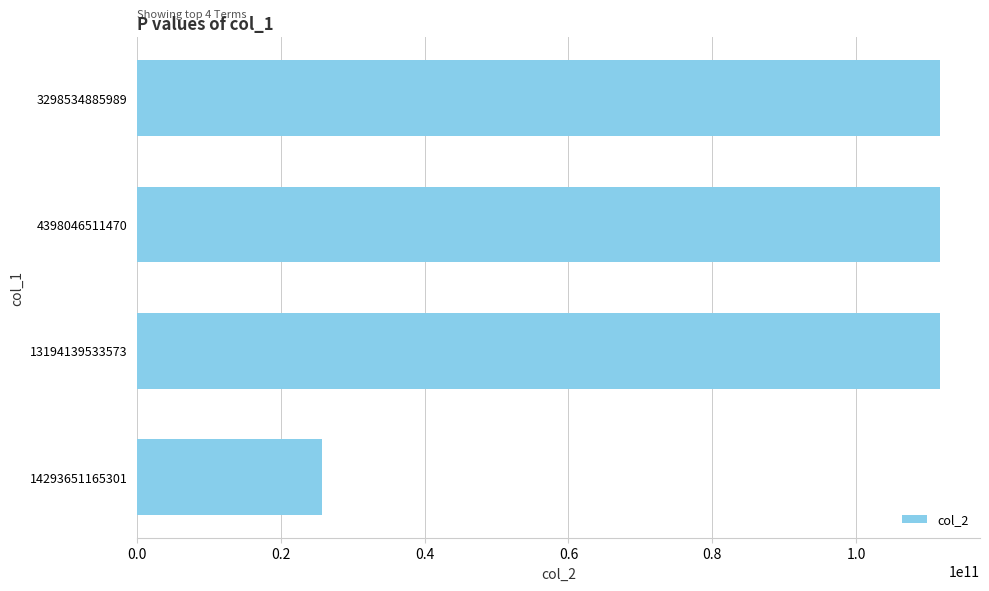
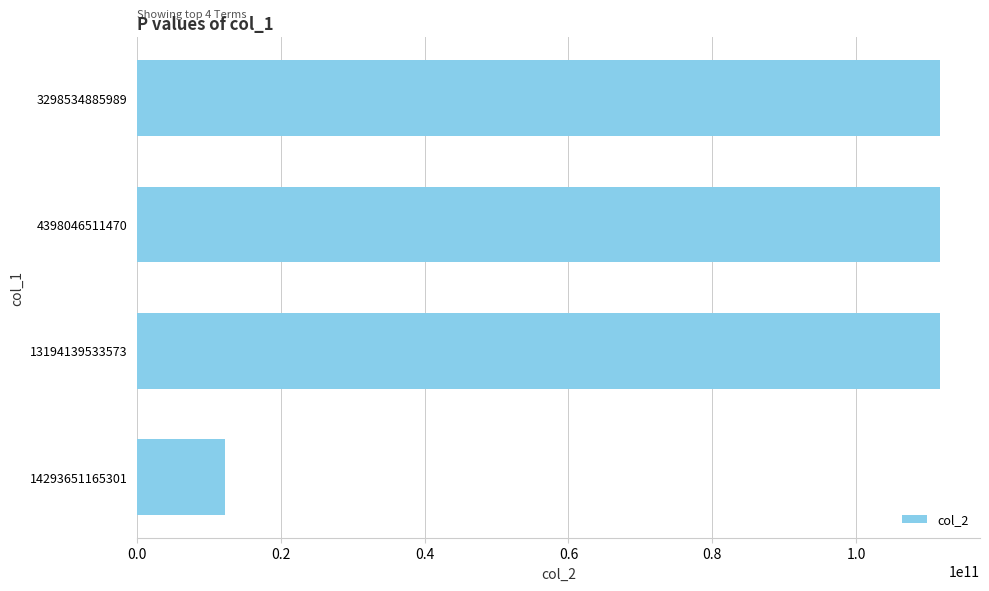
  {
    "3298534885989": 112000000000,
    "4398046511470": 112000000000,
    "13194139533573": 112000000000,
-   "14293651165301": 26000000000
+   "14293651165301": 12000000000
  }
